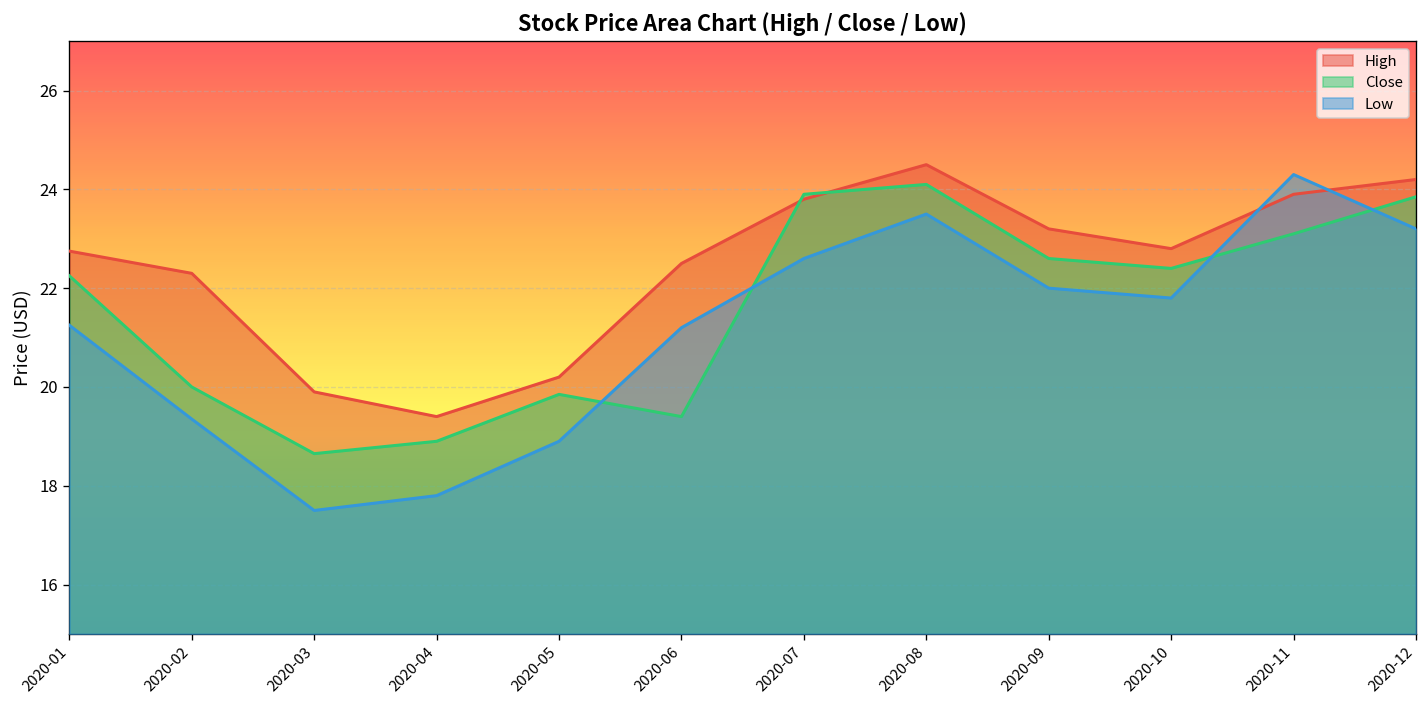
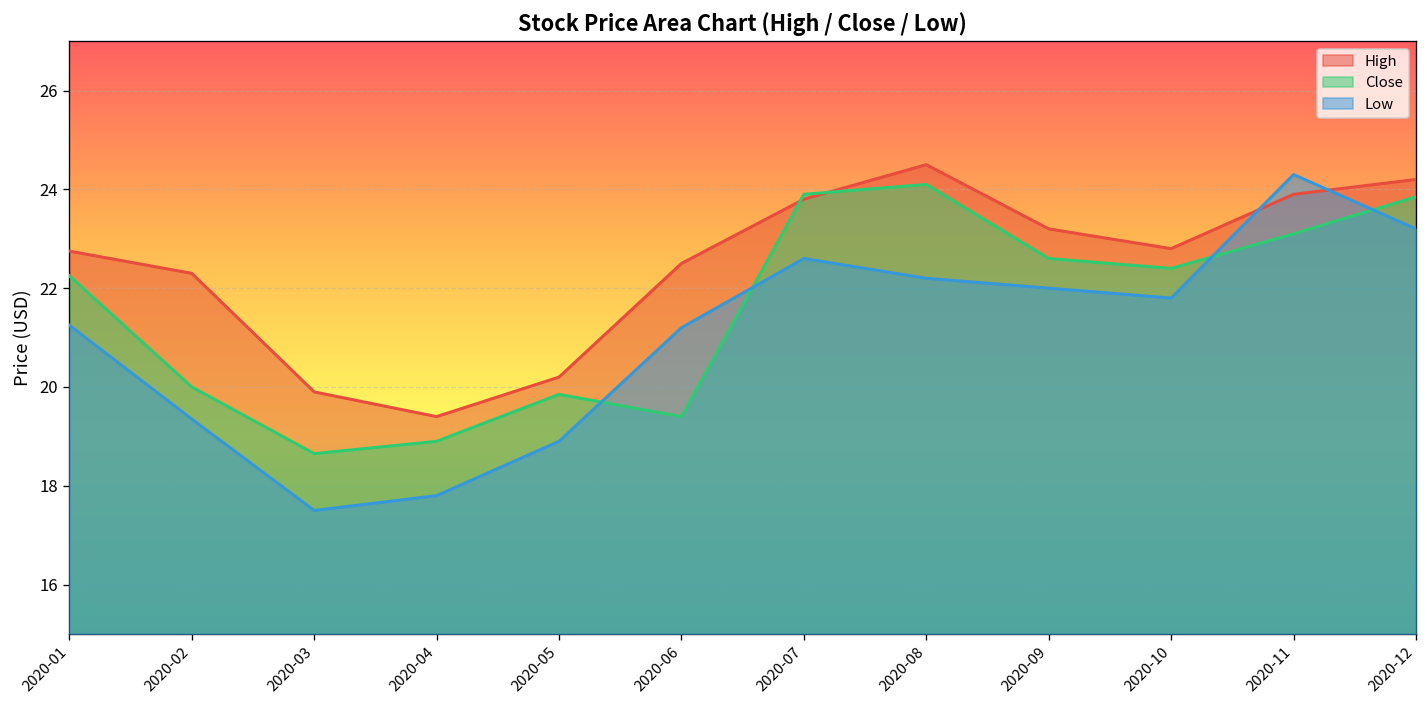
  {
    "High": {
      "2020-01": 22.8,
      "2020-02": 22.3,
      "2020-03": 19.9,
      "2020-04": 19.4,
      "2020-05": 20.2,
      "2020-06": 22.5,
      "2020-07": 23.8,
      "2020-08": 24.5,
      "2020-09": 23.2,
      "2020-10": 22.8,
      "2020-11": 23.9,
      "2020-12": 24.2
    },
    "Close": {
      "2020-01": 22.3,
      "2020-02": 20.0,
      "2020-03": 18.7,
      "2020-04": 18.9,
      "2020-05": 19.9,
      "2020-06": 19.4,
      "2020-07": 23.9,
      "2020-08": 24.1,
      "2020-09": 22.6,
      "2020-10": 22.4,
      "2020-11": 23.1,
      "2020-12": 23.9
    },
    "Low": {
      "2020-01": 21.3,
      "2020-02": 19.4,
      "2020-03": 17.5,
      "2020-04": 17.8,
      "2020-05": 18.9,
      "2020-06": 21.2,
      "2020-07": 22.6,
-     "2020-08": 23.5,
+     "2020-08": 22.2,
      "2020-09": 22.0,
      "2020-10": 21.8,
      "2020-11": 24.3,
      "2020-12": 23.2
    }
  }
